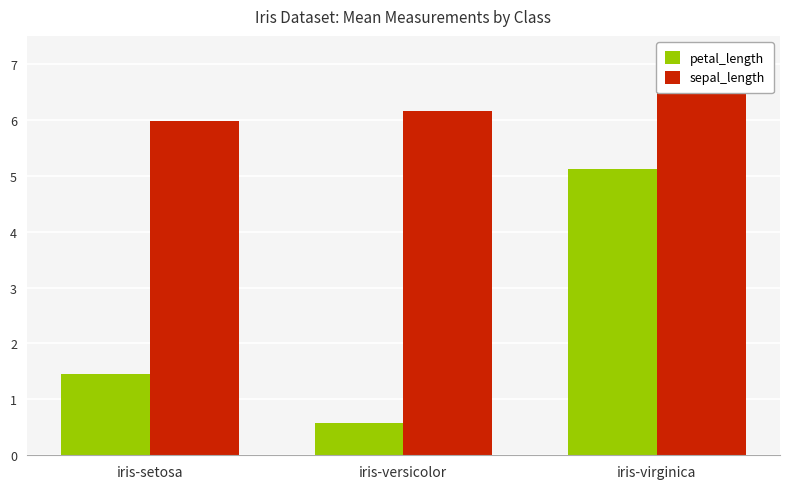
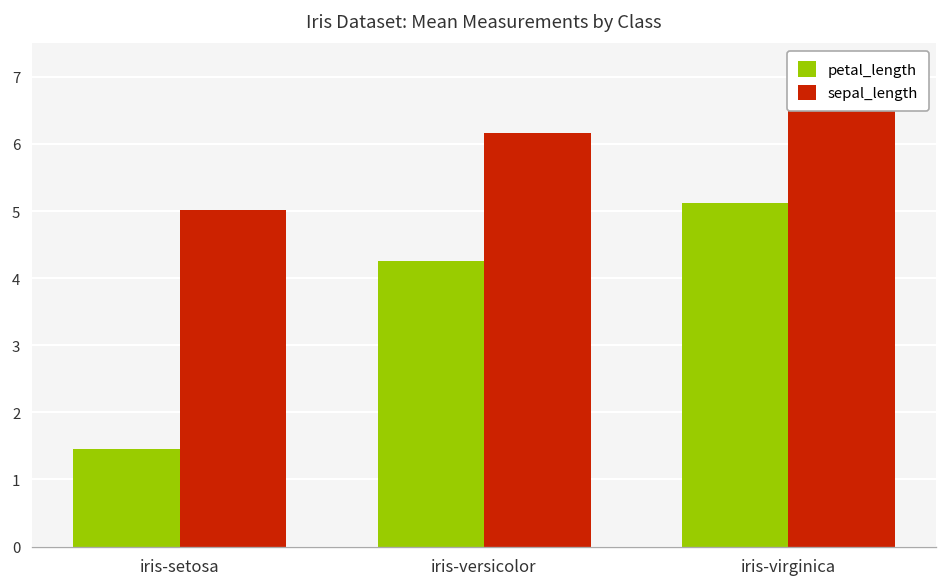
  {
    "petal_length": {
      "iris-setosa": 1.5,
-     "iris-versicolor": 0.6,
+     "iris-versicolor": 4.3,
      "iris-virginica": 5.1
    },
    "sepal_length": {
-     "iris-setosa": 6.0,
+     "iris-setosa": 5.0,
      "iris-versicolor": 6.2
    }
  }
